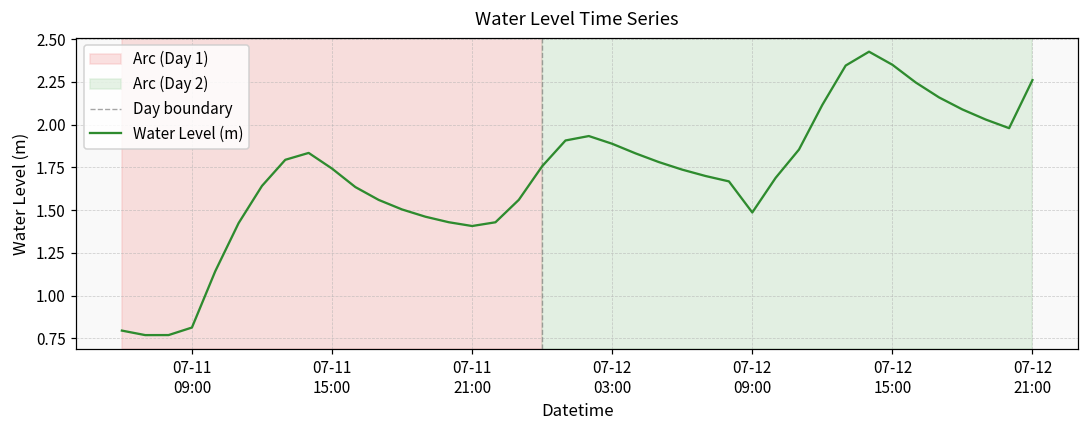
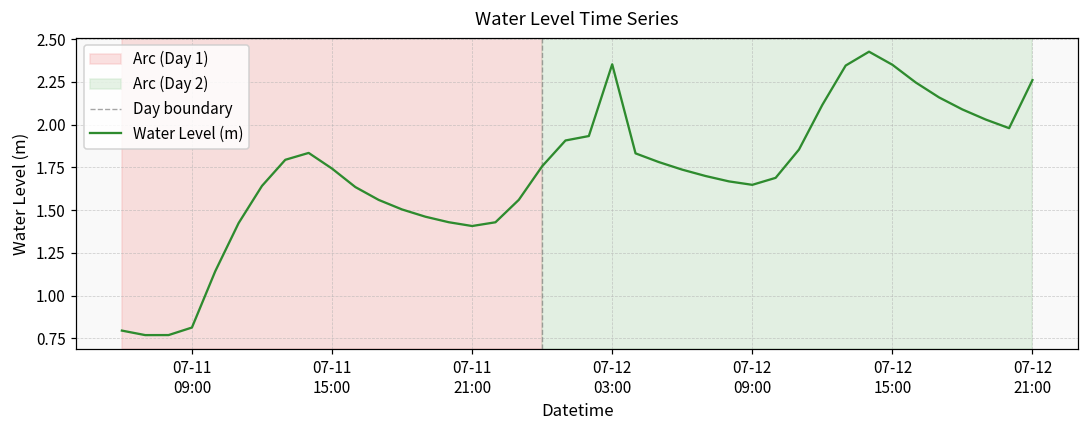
  {
    "07-11 09:00": 0.81,
    "07-11 15:00": 1.74,
    "07-11 21:00": 1.41,
-   "07-12 03:00": 1.89,
-   "07-12 09:00": 1.49,
+   "07-12 03:00": 2.35,
+   "07-12 09:00": 1.65,
    "07-12 15:00": 2.35,
    "07-12 21:00": 2.26
  }
